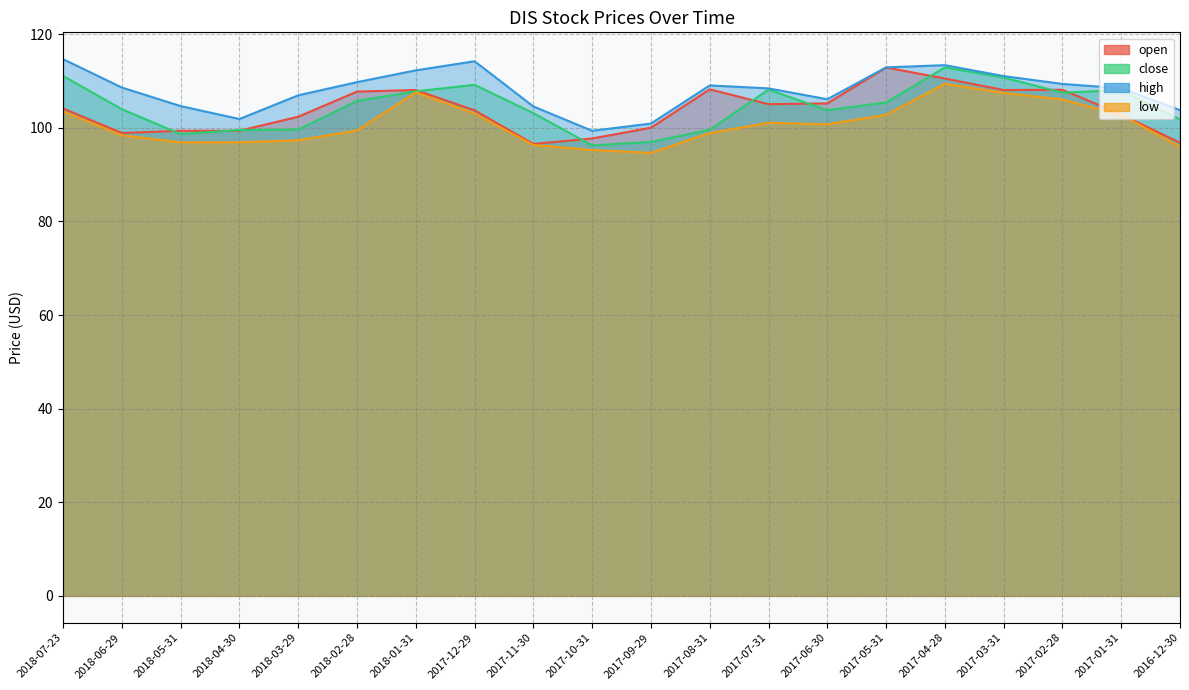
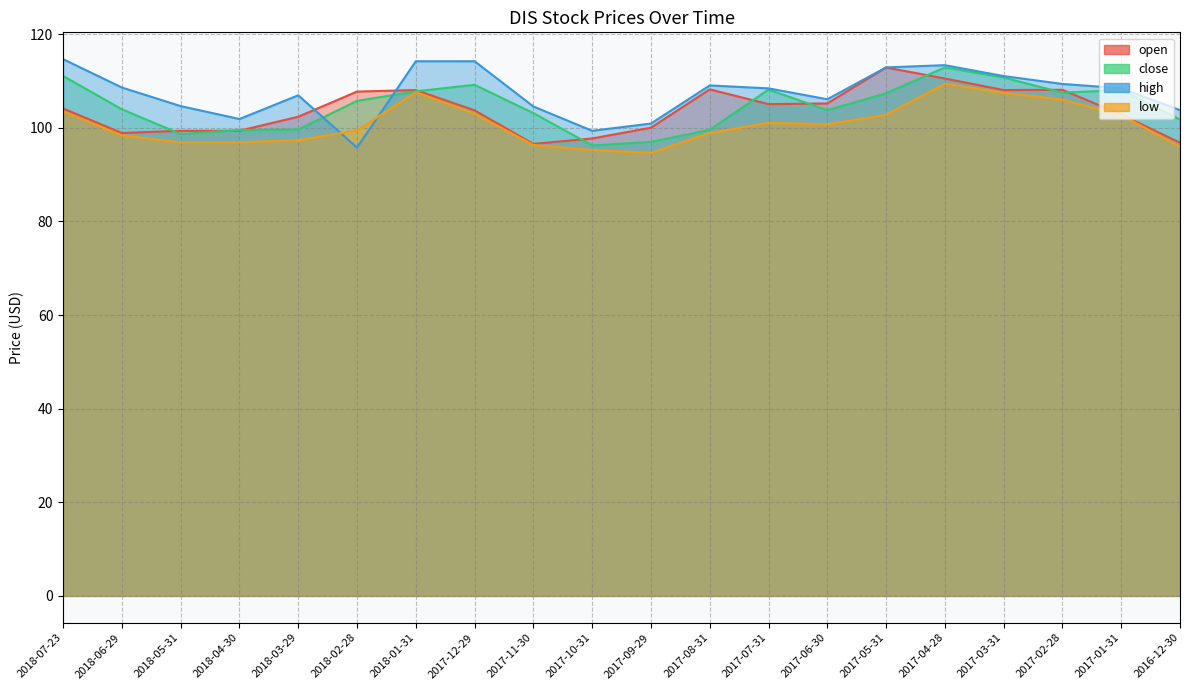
  {
    "close": {
      "2018-07-23": 111,
      "2018-06-29": 104,
      "2018-05-31": 99,
      "2018-03-29": 100,
      "2018-02-28": 106,
      "2017-12-29": 109,
      "2017-11-30": 103,
      "2017-10-31": 96,
      "2017-09-29": 97,
      "2017-08-31": 100,
      "2017-06-30": 104,
-     "2017-05-31": 105,
+     "2017-05-31": 107,
      "2017-02-28": 108,
      "2016-12-30": 102
    },
    "high": {
      "2018-07-23": 115,
      "2018-06-29": 109,
      "2018-05-31": 105,
      "2018-04-30": 102,
      "2018-03-29": 107,
-     "2018-02-28": 110,
-     "2018-01-31": 112,
+     "2018-02-28": 96,
+     "2018-01-31": 114,
      "2017-12-29": 114,
      "2017-11-30": 105,
      "2017-10-31": 99,
      "2017-09-29": 101,
      "2017-08-31": 109,
      "2017-06-30": 106,
      "2017-02-28": 109,
      "2016-12-30": 104
    }
  }
